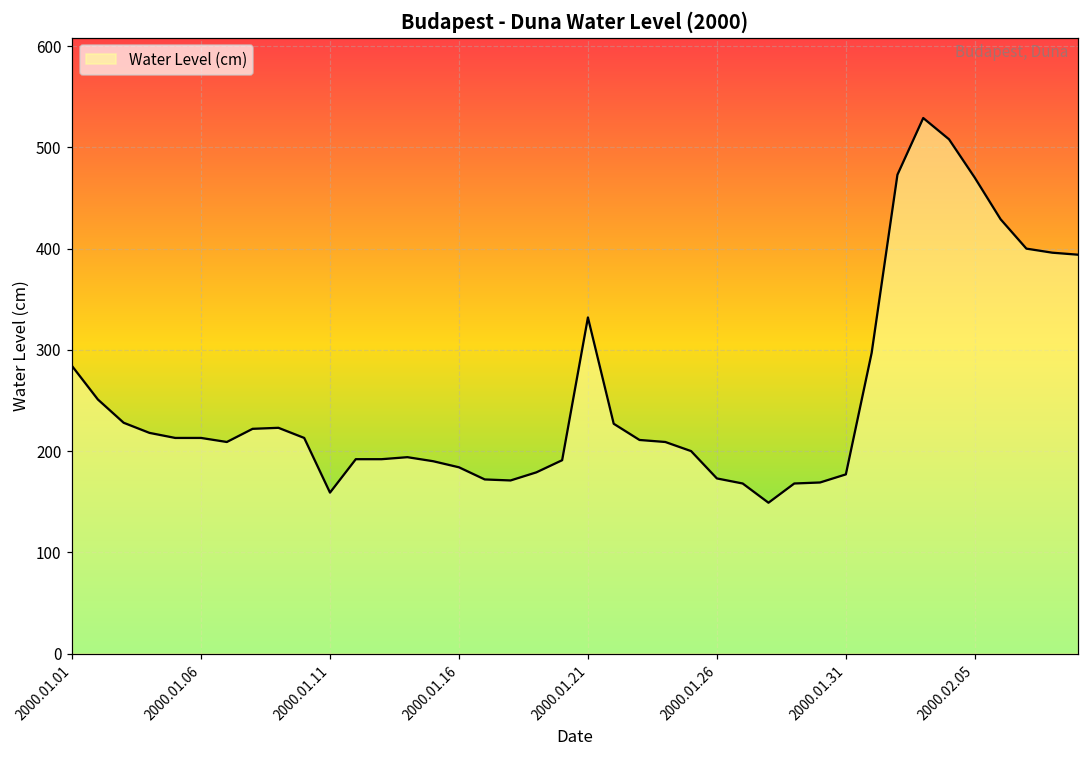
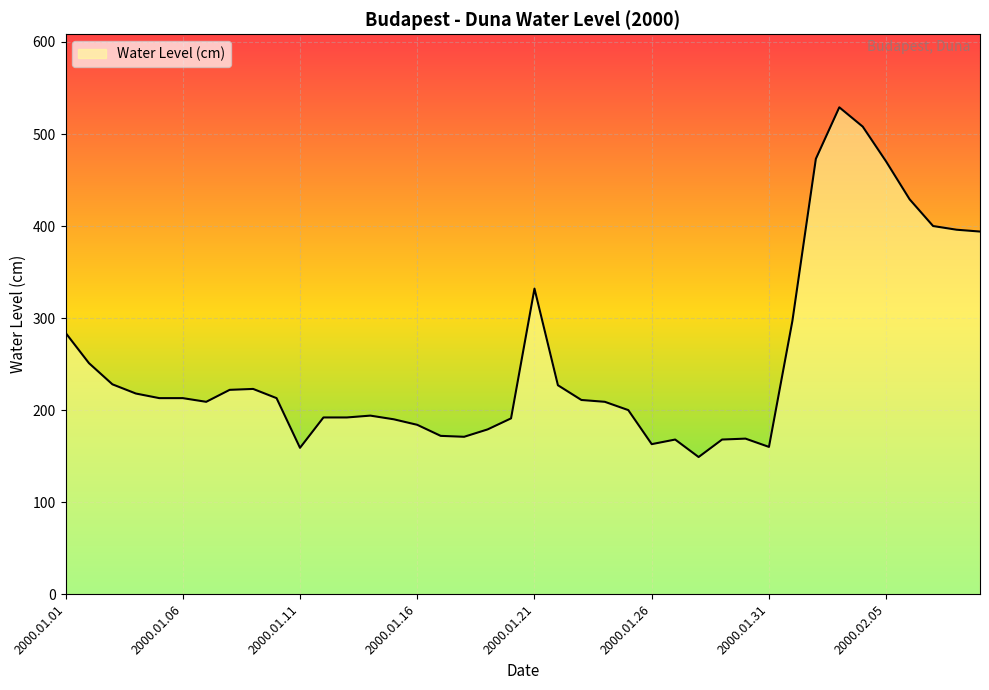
  {
    "2000.01.01": 280,
    "2000.01.06": 210,
    "2000.01.11": 160,
    "2000.01.16": 180,
    "2000.01.21": 330,
-   "2000.01.26": 170,
-   "2000.01.31": 180,
+   "2000.01.26": 160,
+   "2000.01.31": 160,
    "2000.02.05": 470
  }
